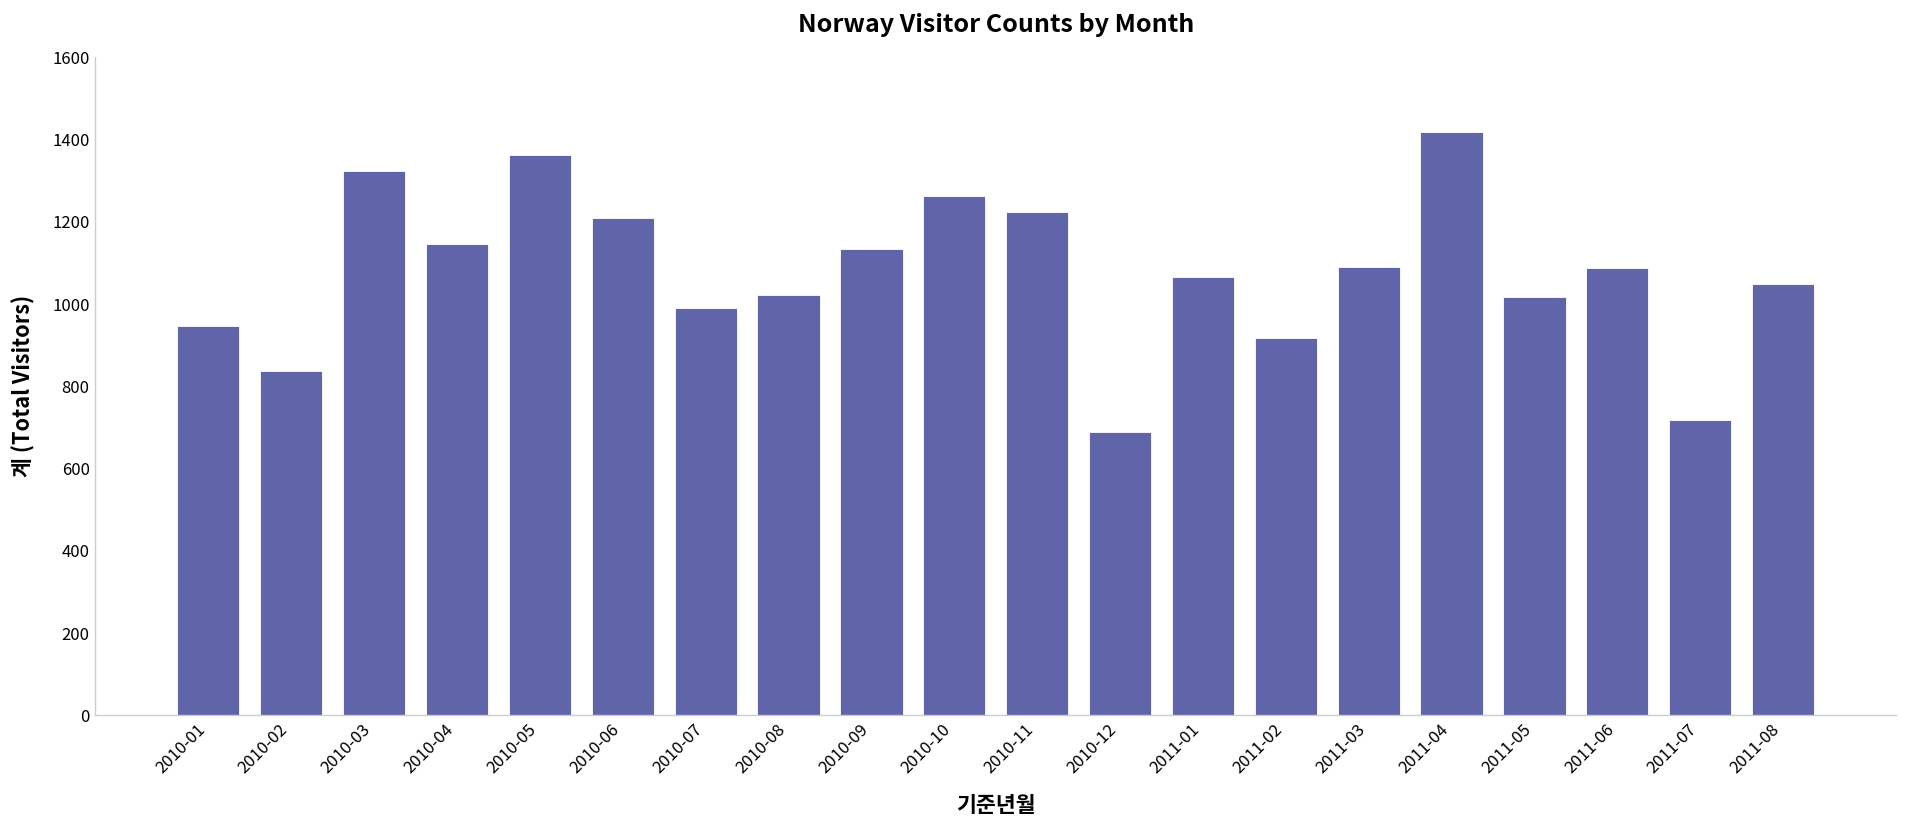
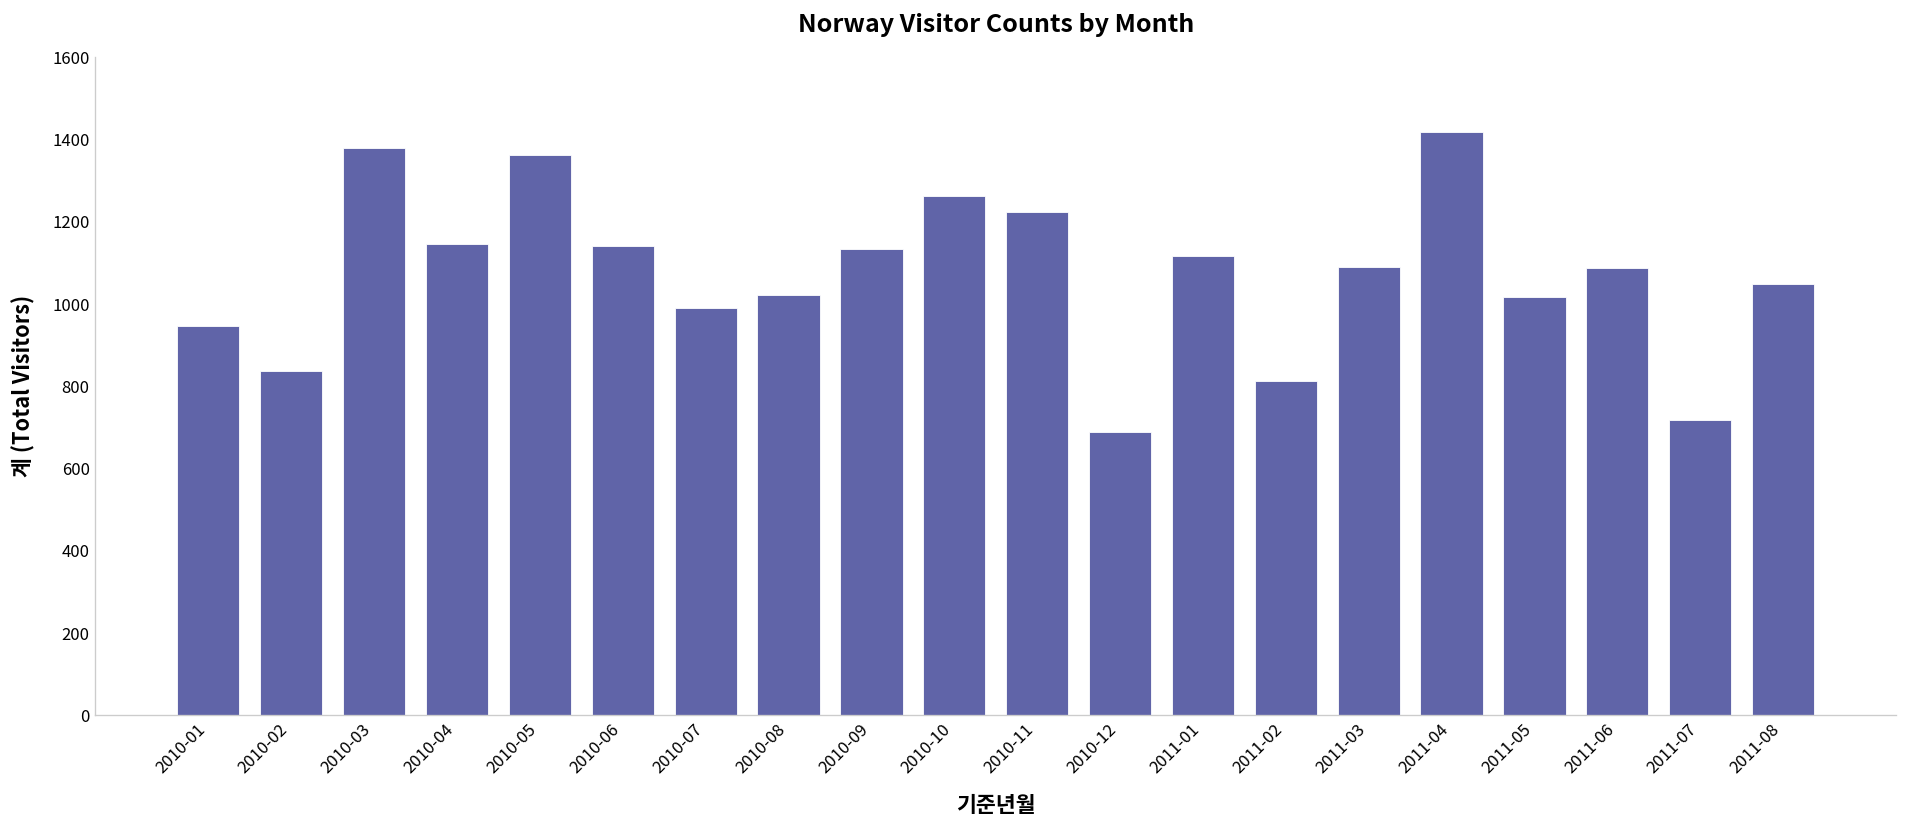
  {
    "2010-01": 950,
    "2010-02": 840,
-   "2010-03": 1320,
+   "2010-03": 1380,
    "2010-04": 1150,
    "2010-05": 1360,
-   "2010-06": 1210,
+   "2010-06": 1140,
    "2010-07": 990,
    "2010-08": 1020,
    "2010-09": 1130,
    "2010-10": 1260,
    "2010-11": 1230,
    "2010-12": 690,
-   "2011-01": 1070,
-   "2011-02": 920,
+   "2011-01": 1120,
+   "2011-02": 810,
    "2011-03": 1090,
    "2011-04": 1420,
    "2011-05": 1020,
    "2011-06": 1090,
    "2011-07": 720,
    "2011-08": 1050
  }
